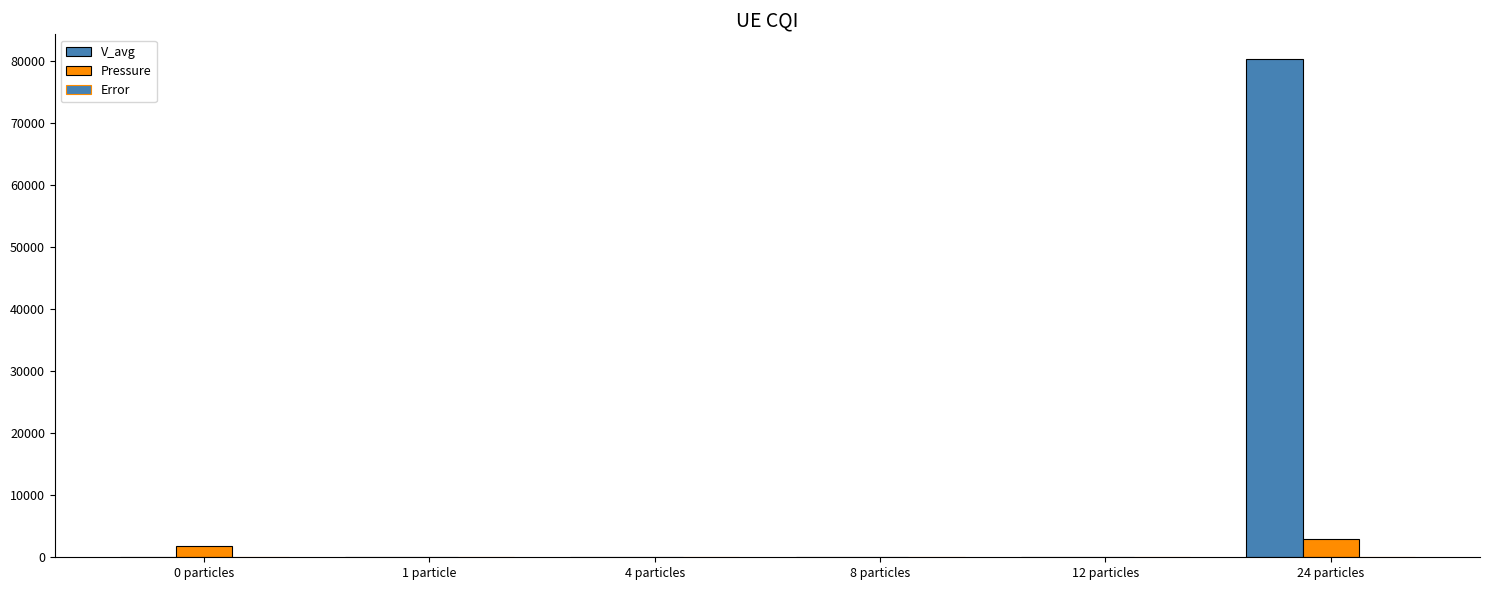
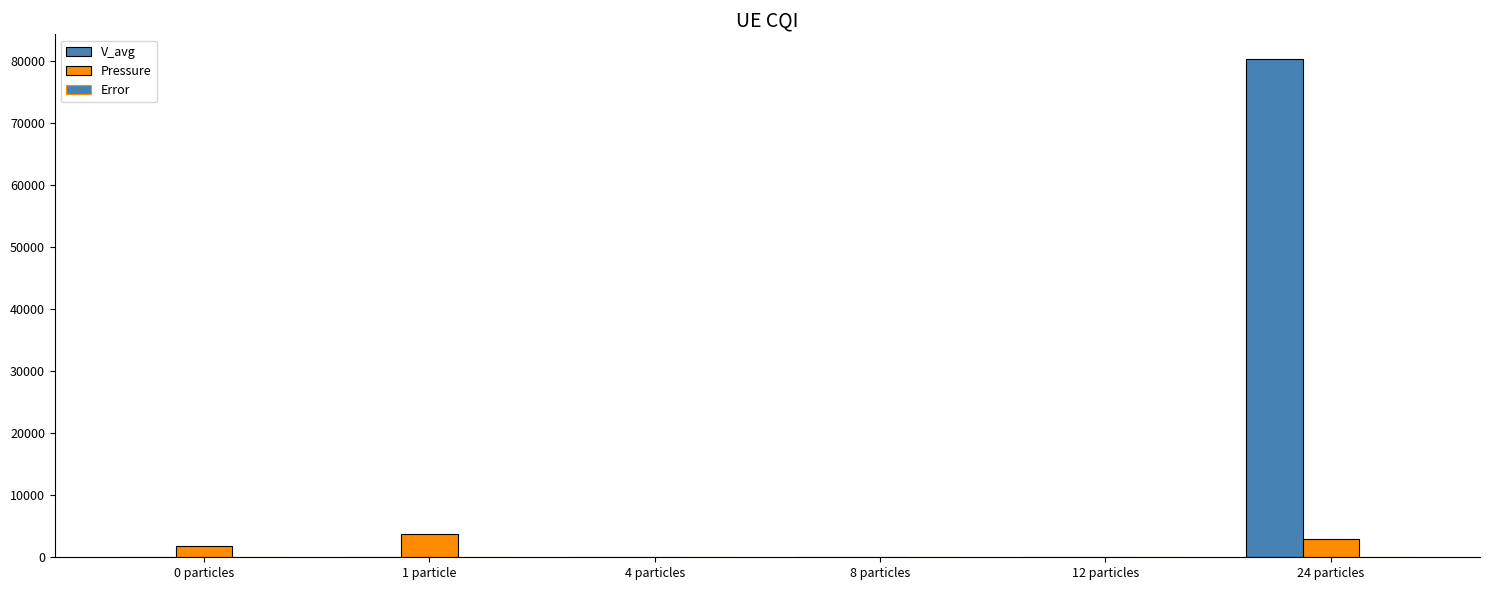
  {
    "Pressure": {
      "0 particles": 2000,
-     "1 particle": 0,
+     "1 particle": 4000,
      "4 particles": 0,
      "8 particles": 0,
      "12 particles": 0,
      "24 particles": 3000
    }
  }
